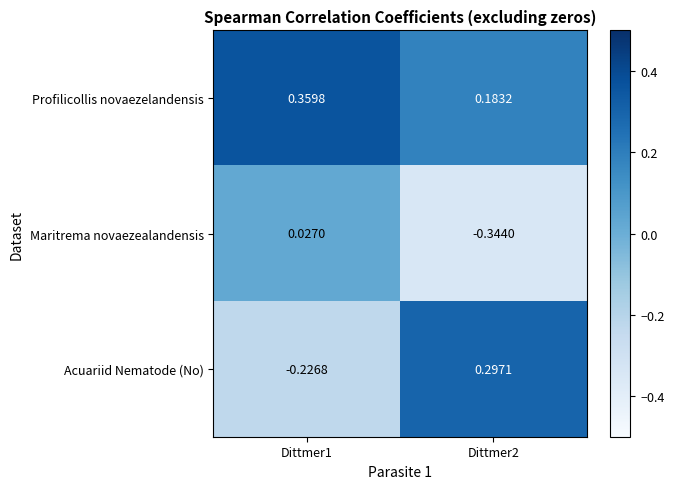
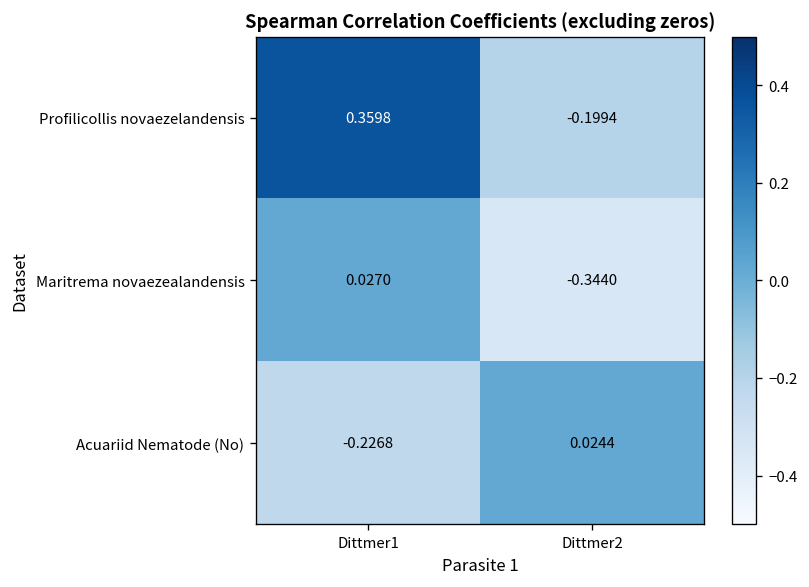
  {
    "Profilicollis novaezelandensis": {
      "Dittmer1": 0.3598,
-     "Dittmer2": 0.1832
+     "Dittmer2": -0.1994
    },
    "Maritrema novaezealandensis": {
      "Dittmer1": 0.0270,
      "Dittmer2": -0.3440
    },
    "Acuariid Nematode (No)": {
      "Dittmer1": -0.2268,
-     "Dittmer2": 0.2971
+     "Dittmer2": 0.0244
    }
  }
